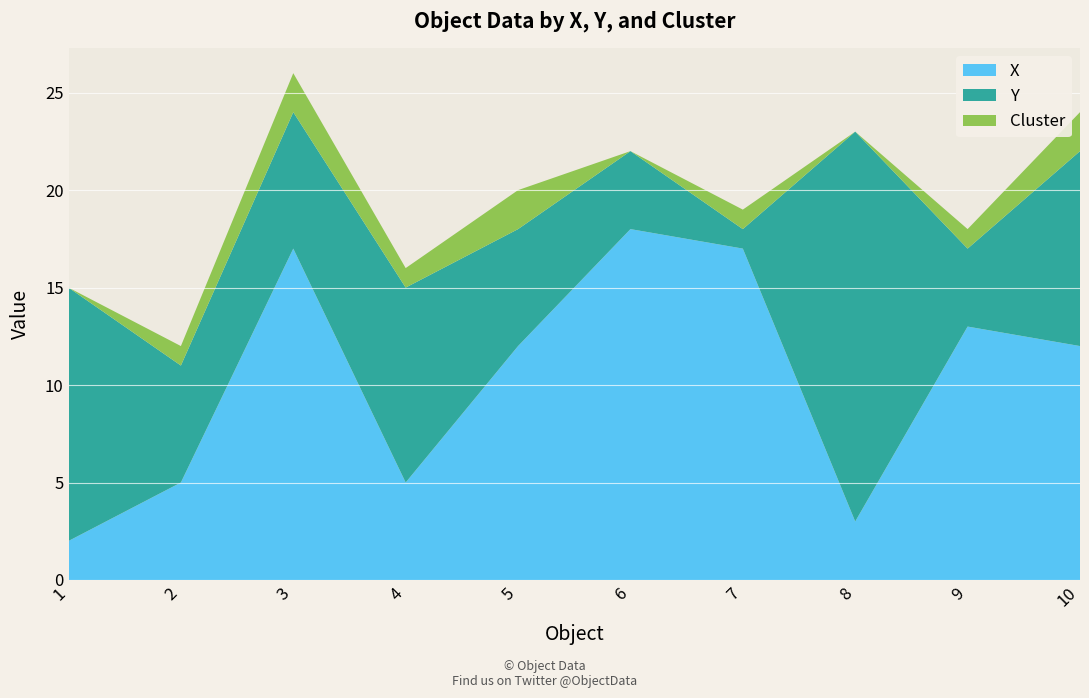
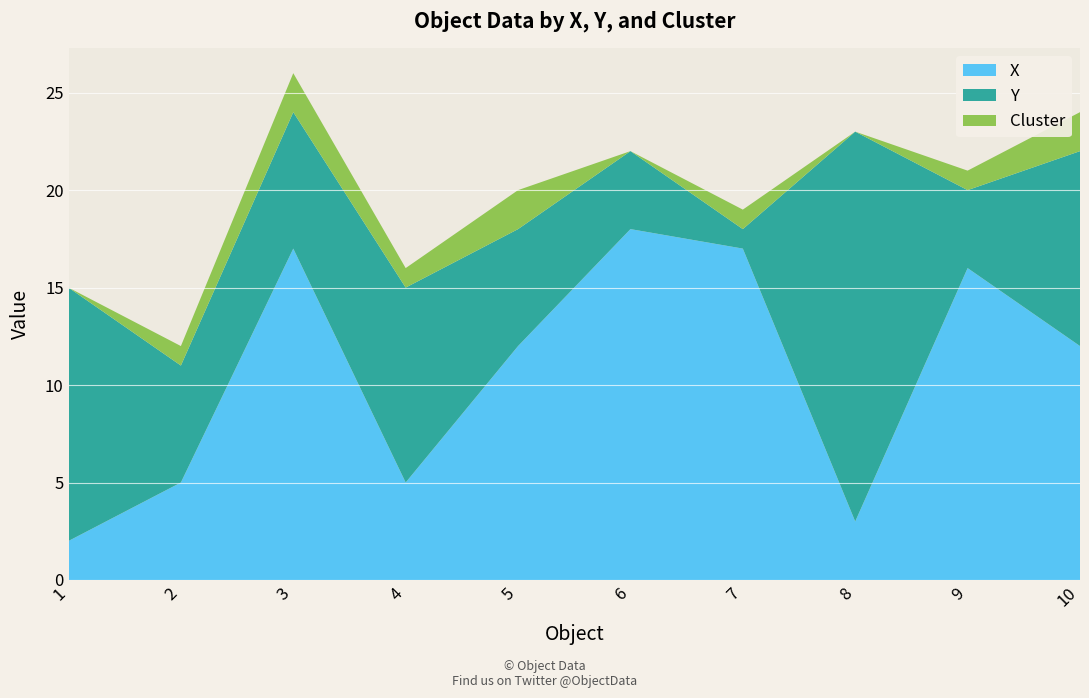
  {
    "X": {
      "1": 2,
      "2": 5,
      "3": 17,
      "4": 5,
      "5": 12,
      "6": 18,
      "7": 17,
      "8": 3,
-     "9": 13,
+     "9": 16,
      "10": 12
    },
    "Y": {
      "2": 6,
      "3": 7,
      "4": 10,
      "5": 6,
      "7": 1,
      "9": 4,
      "10": 10
    },
    "Cluster": {
      "2": 1,
      "3": 2,
      "4": 1,
      "5": 2,
      "7": 1,
      "9": 1,
      "10": 2
    }
  }
